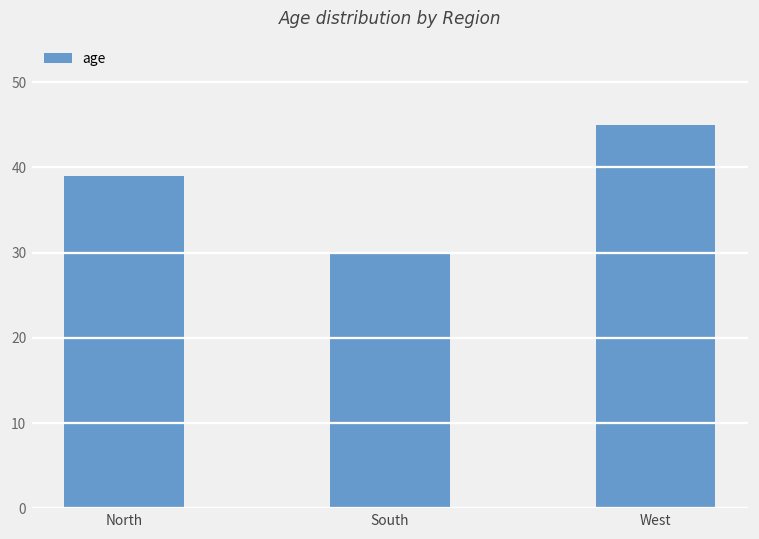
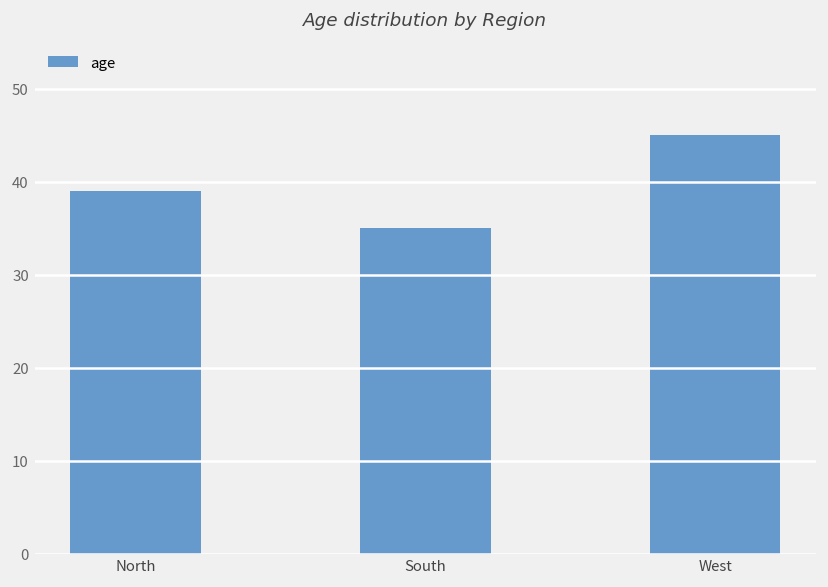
  {
    "North": 39,
-   "South": 30,
+   "South": 35,
    "West": 45
  }
